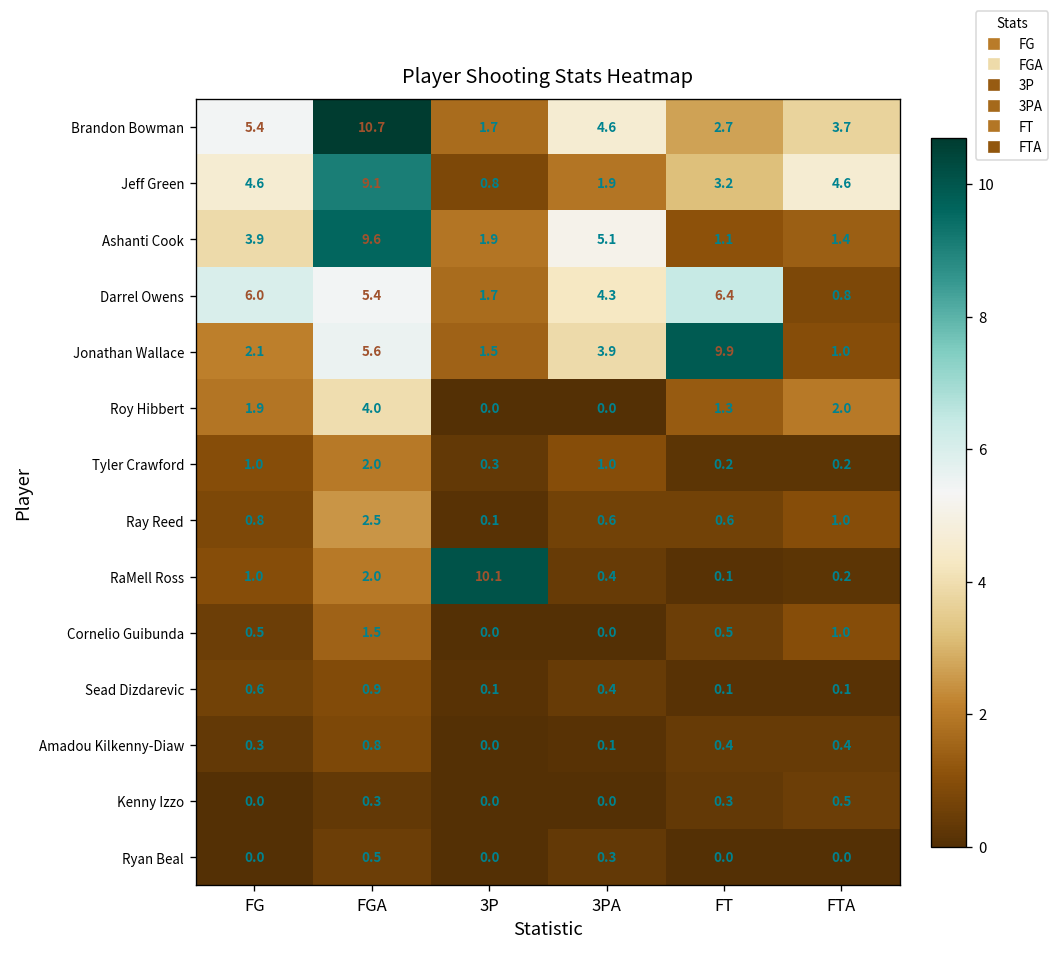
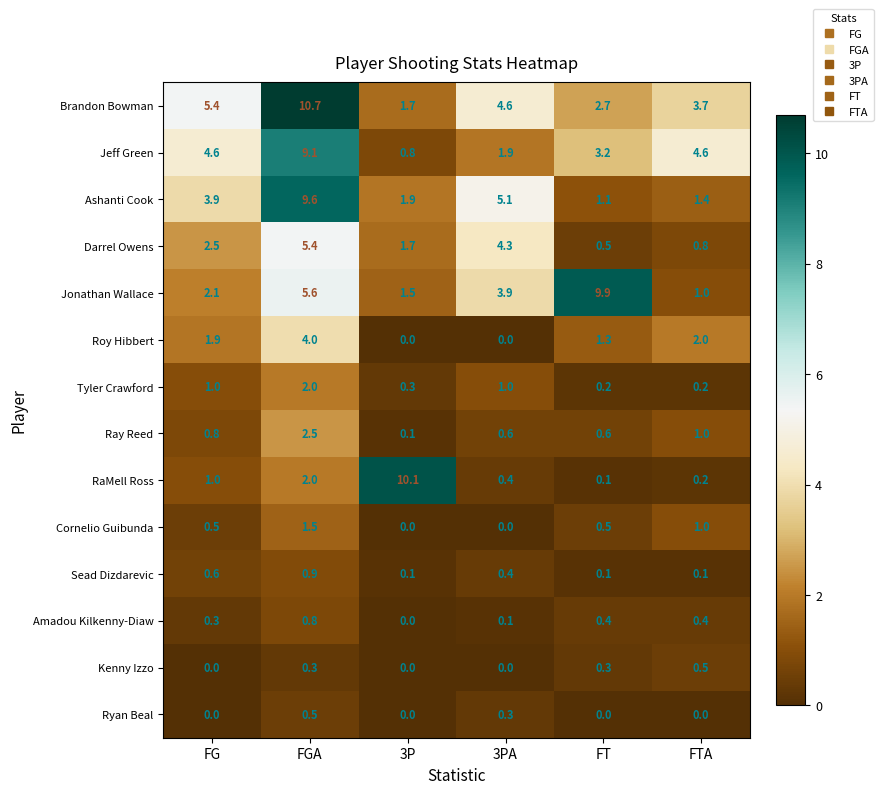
  {
    "Brandon Bowman": {
      "FG": 5.4,
      "FGA": 10.7,
      "3P": 1.7,
      "3PA": 4.6,
      "FT": 2.7,
      "FTA": 3.7
    },
    "Jeff Green": {
      "FG": 4.6,
      "FGA": 9.1,
      "3P": 0.8,
      "3PA": 1.9,
      "FT": 3.2,
      "FTA": 4.6
    },
    "Ashanti Cook": {
      "FG": 3.9,
      "FGA": 9.6,
      "3P": 1.9,
      "3PA": 5.1,
      "FT": 1.1,
      "FTA": 1.4
    },
    "Darrel Owens": {
-     "FG": 6.0,
+     "FG": 2.5,
      "FGA": 5.4,
      "3P": 1.7,
      "3PA": 4.3,
-     "FT": 6.4,
+     "FT": 0.5,
      "FTA": 0.8
    },
    "Jonathan Wallace": {
      "FG": 2.1,
      "FGA": 5.6,
      "3P": 1.5,
      "3PA": 3.9,
      "FT": 9.9,
      "FTA": 1.0
    },
    "Roy Hibbert": {
      "FG": 1.9,
      "FGA": 4.0,
      "3P": 0.0,
      "3PA": 0.0,
      "FT": 1.3,
      "FTA": 2.0
    },
    "Tyler Crawford": {
      "FG": 1.0,
      "FGA": 2.0,
      "3P": 0.3,
      "3PA": 1.0,
      "FT": 0.2,
      "FTA": 0.2
    },
    "Ray Reed": {
      "FG": 0.8,
      "FGA": 2.5,
      "3P": 0.1,
      "3PA": 0.6,
      "FT": 0.6,
      "FTA": 1.0
    },
    "RaMell Ross": {
      "FG": 1.0,
      "FGA": 2.0,
      "3P": 10.1,
      "3PA": 0.4,
      "FT": 0.1,
      "FTA": 0.2
    },
    "Cornelio Guibunda": {
      "FG": 0.5,
      "FGA": 1.5,
      "3P": 0.0,
      "3PA": 0.0,
      "FT": 0.5,
      "FTA": 1.0
    },
    "Sead Dizdarevic": {
      "FG": 0.6,
      "FGA": 0.9,
      "3P": 0.1,
      "3PA": 0.4,
      "FT": 0.1,
      "FTA": 0.1
    },
    "Amadou Kilkenny-Diaw": {
      "FG": 0.3,
      "FGA": 0.8,
      "3P": 0.0,
      "3PA": 0.1,
      "FT": 0.4,
      "FTA": 0.4
    },
    "Kenny Izzo": {
      "FG": 0.0,
      "FGA": 0.3,
      "3P": 0.0,
      "3PA": 0.0,
      "FT": 0.3,
      "FTA": 0.5
    },
    "Ryan Beal": {
      "FG": 0.0,
      "FGA": 0.5,
      "3P": 0.0,
      "3PA": 0.3,
      "FT": 0.0,
      "FTA": 0.0
    }
  }
